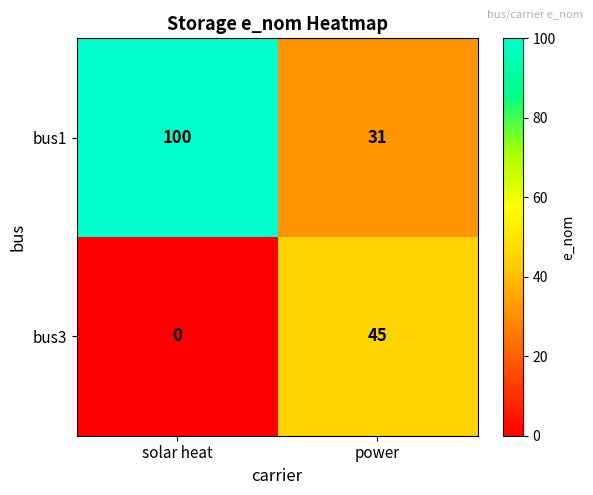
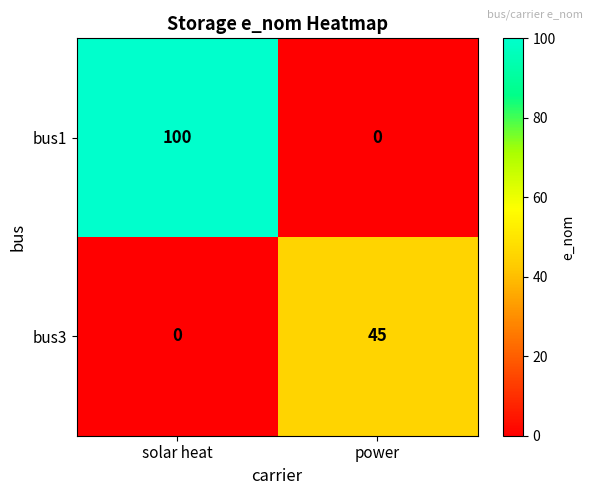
  {
    "bus1": {
      "solar heat": 100,
-     "power": 31
+     "power": 0
    },
    "bus3": {
      "solar heat": 0,
      "power": 45
    }
  }
